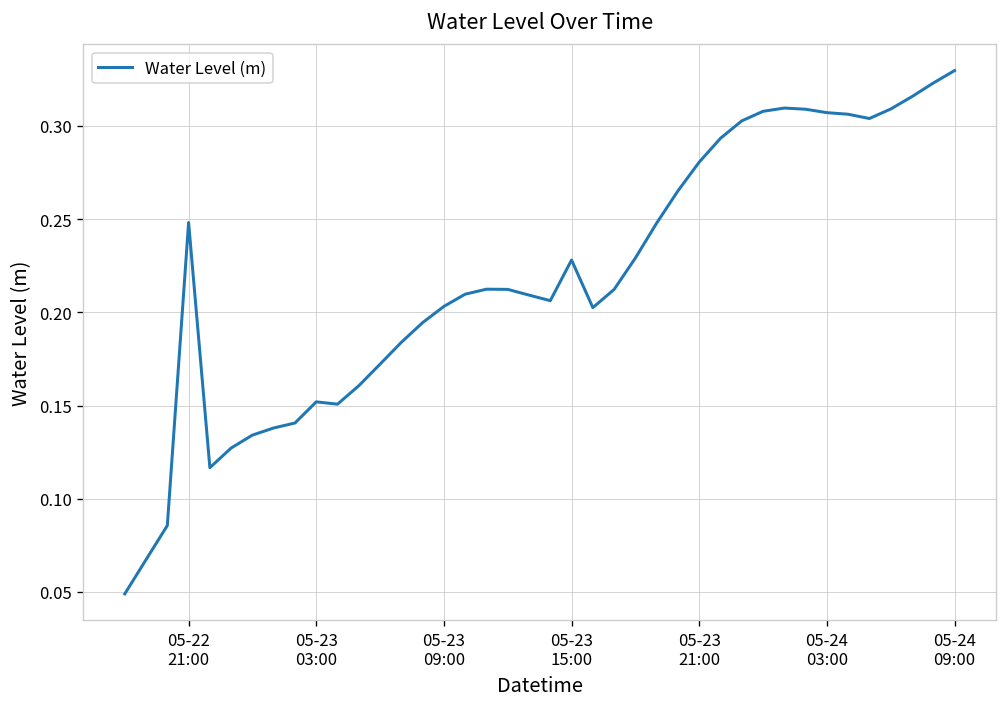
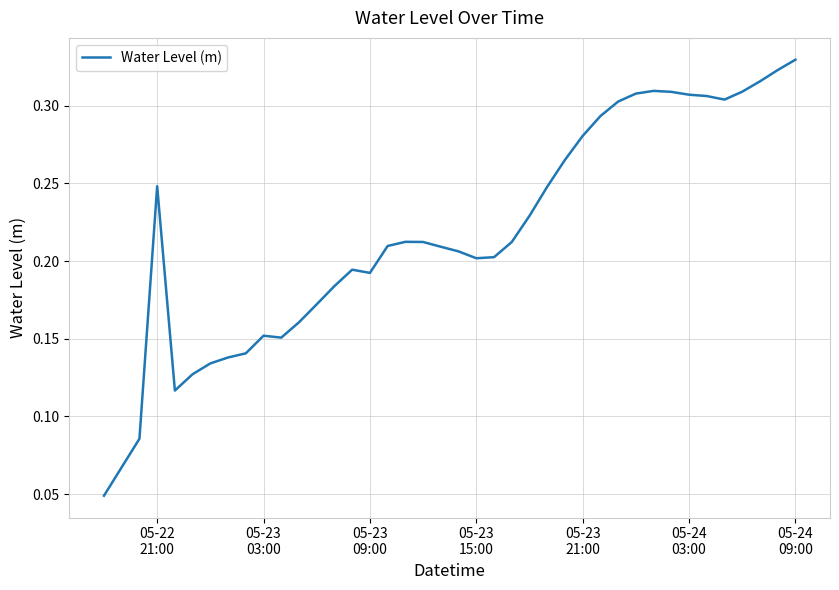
  {
    "05-22 21:00": 0.248,
    "05-23 03:00": 0.152,
-   "05-23 09:00": 0.203,
-   "05-23 15:00": 0.228,
+   "05-23 09:00": 0.192,
+   "05-23 15:00": 0.202,
    "05-23 21:00": 0.281,
    "05-24 03:00": 0.307,
    "05-24 09:00": 0.330
  }
